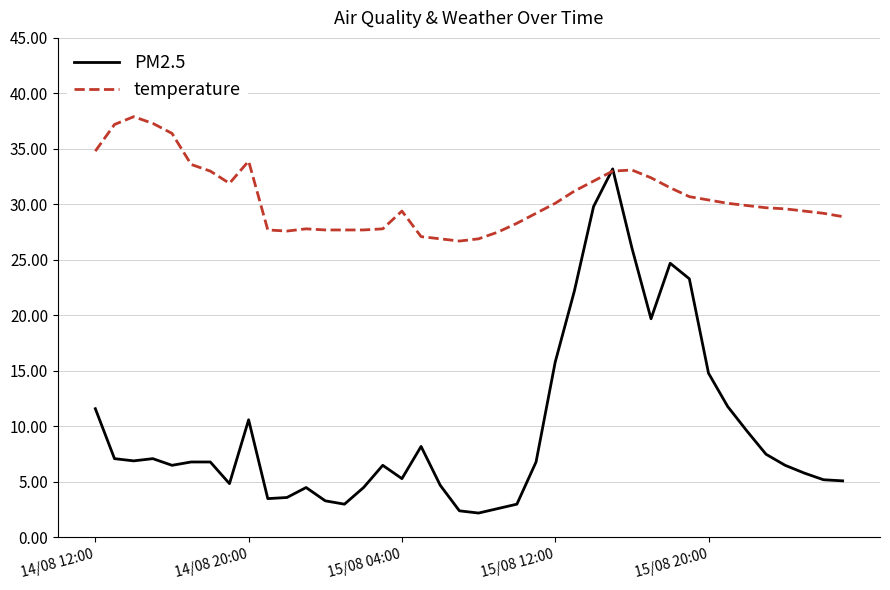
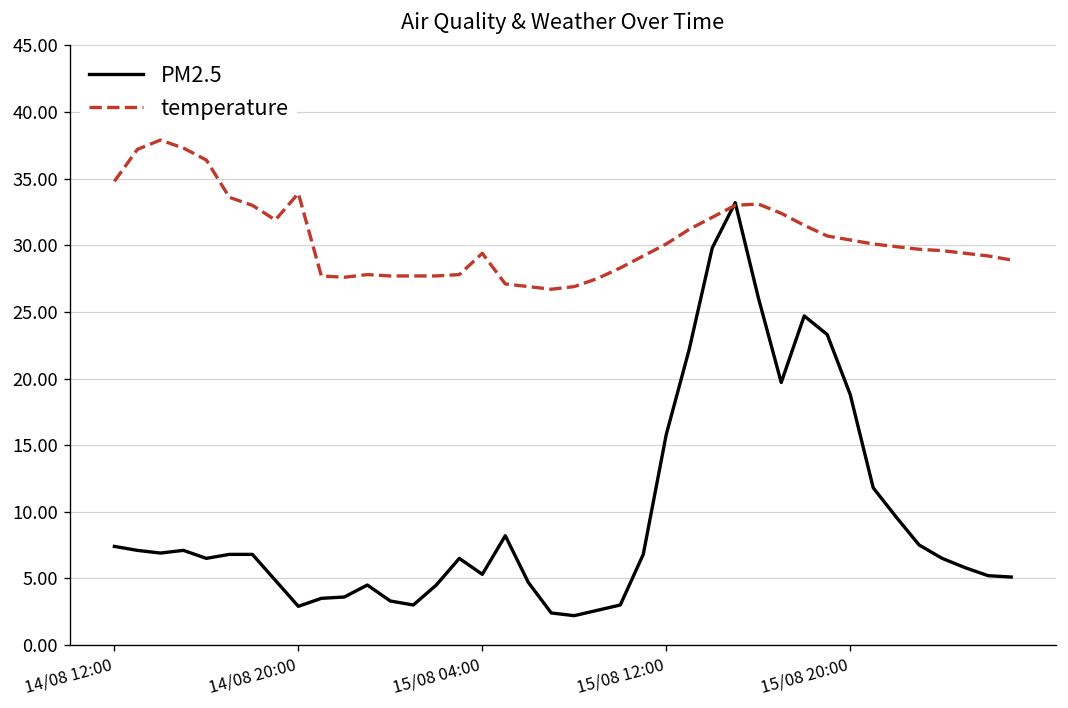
  {
    "PM2.5": {
-     "14/08 12:00": 11.6,
-     "14/08 20:00": 10.6,
+     "14/08 12:00": 7.4,
+     "14/08 20:00": 2.9,
      "15/08 04:00": 5.3,
      "15/08 12:00": 15.8,
-     "15/08 20:00": 14.8
+     "15/08 20:00": 18.8
    },
    "temperature": {
      "14/08 12:00": 34.8,
      "14/08 20:00": 33.9,
      "15/08 04:00": 29.4,
      "15/08 12:00": 30.1,
      "15/08 20:00": 30.4
    }
  }
